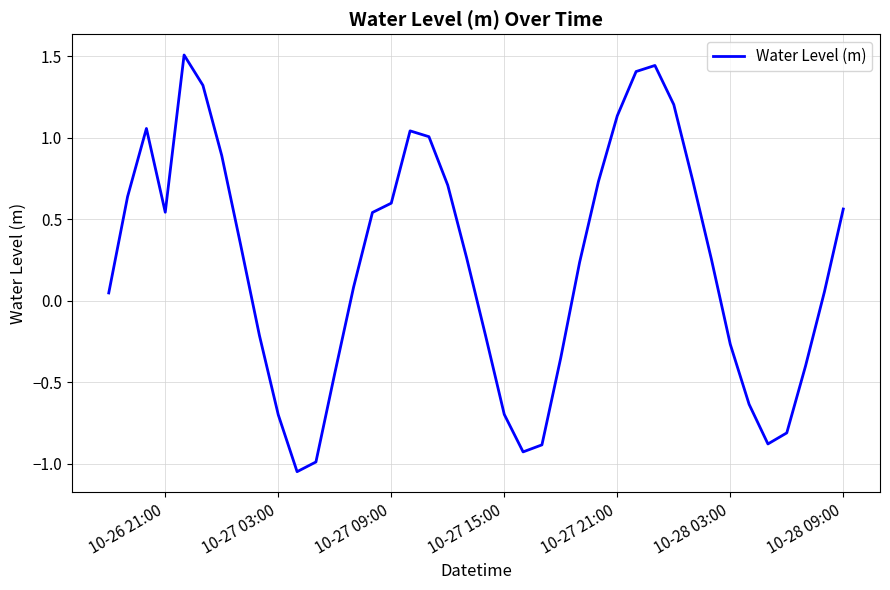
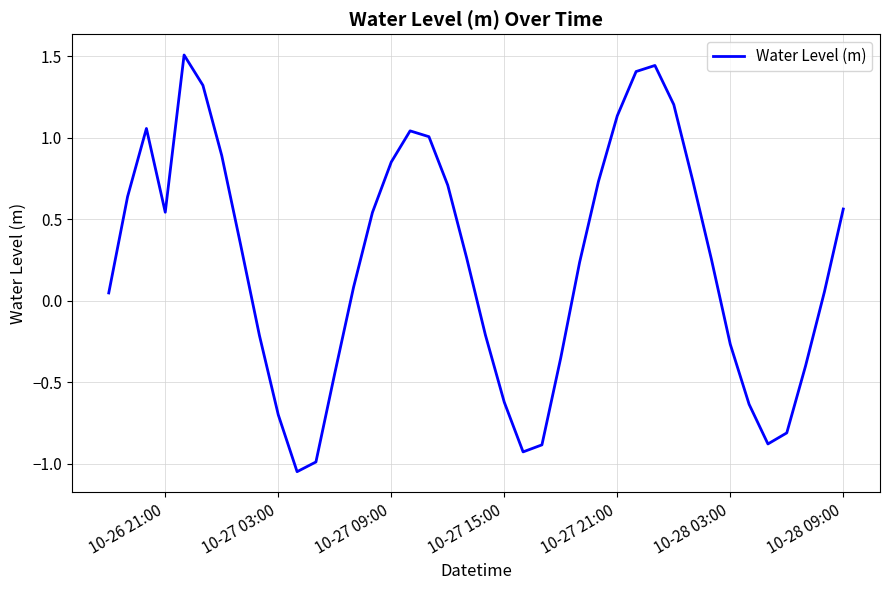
  {
    "10-26 21:00": 0.54,
    "10-27 03:00": -0.70,
-   "10-27 09:00": 0.60,
-   "10-27 15:00": -0.70,
+   "10-27 09:00": 0.85,
+   "10-27 15:00": -0.62,
    "10-27 21:00": 1.13,
    "10-28 03:00": -0.27,
    "10-28 09:00": 0.56
  }
